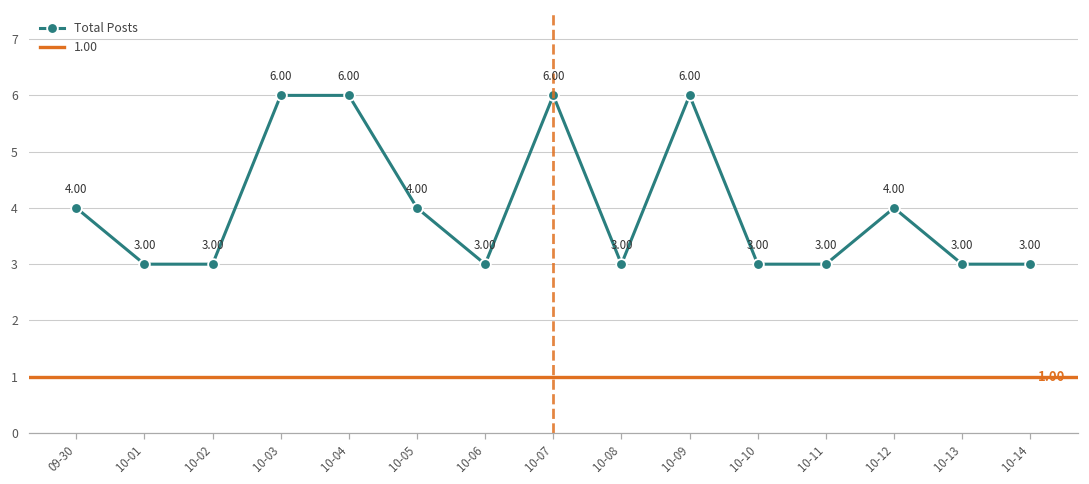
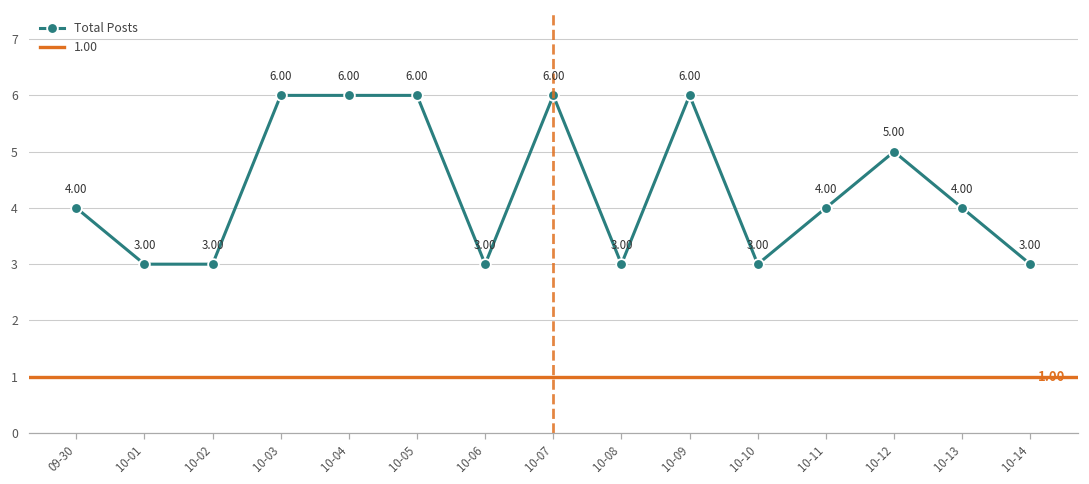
  {
    "09-30": 4.00,
    "10-01": 3.00,
    "10-02": 3.00,
    "10-03": 6.00,
    "10-04": 6.00,
-   "10-05": 4.00,
+   "10-05": 6.00,
    "10-06": 3.00,
    "10-07": 6.00,
    "10-08": 3.00,
    "10-09": 6.00,
    "10-10": 3.00,
-   "10-11": 3.00,
-   "10-12": 4.00,
-   "10-13": 3.00,
+   "10-11": 4.00,
+   "10-12": 5.00,
+   "10-13": 4.00,
    "10-14": 3.00
  }
